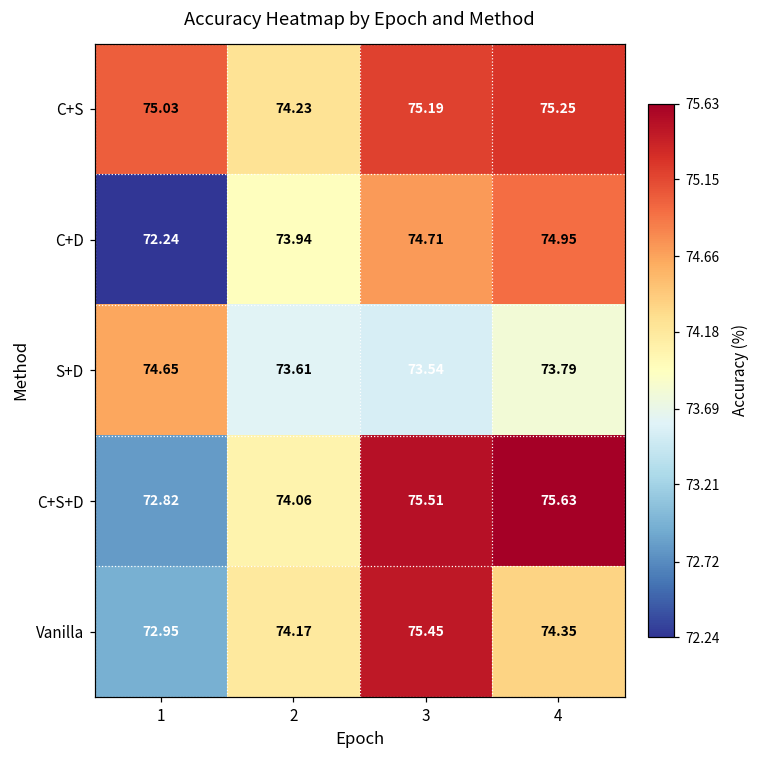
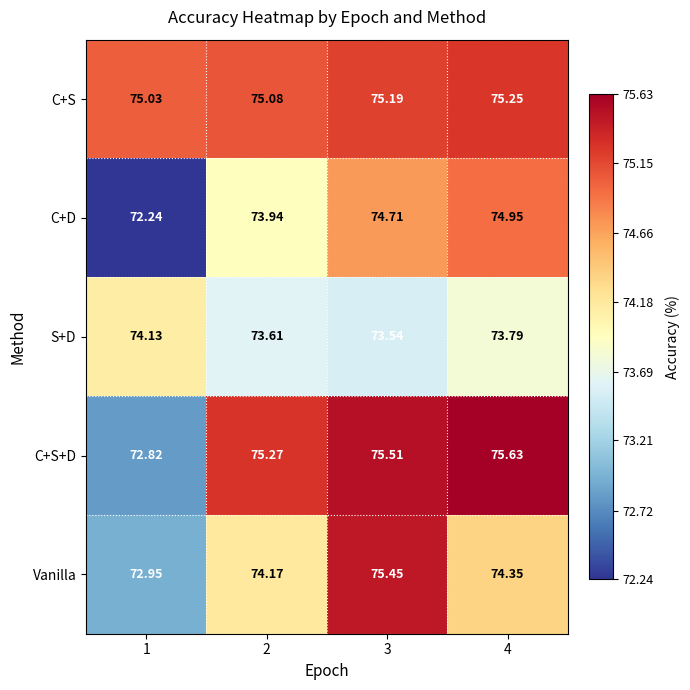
  {
    "C+S": {
      "1": 75.03,
-     "2": 74.23,
+     "2": 75.08,
      "3": 75.19,
      "4": 75.25
    },
    "C+D": {
      "1": 72.24,
      "2": 73.94,
      "3": 74.71,
      "4": 74.95
    },
    "S+D": {
-     "1": 74.65,
+     "1": 74.13,
      "2": 73.61,
      "4": 73.79
    },
    "C+S+D": {
      "1": 72.82,
-     "2": 74.06,
+     "2": 75.27,
      "3": 75.51,
      "4": 75.63
    },
    "Vanilla": {
      "1": 72.95,
      "2": 74.17,
      "3": 75.45,
      "4": 74.35
    }
  }
